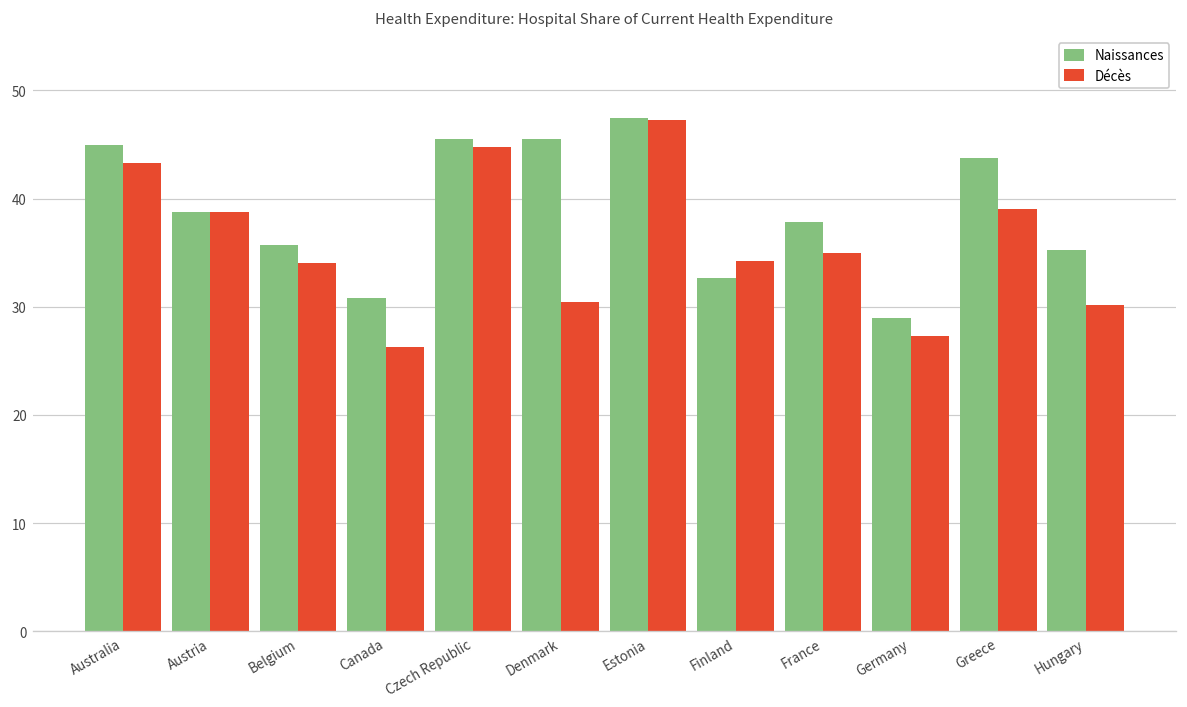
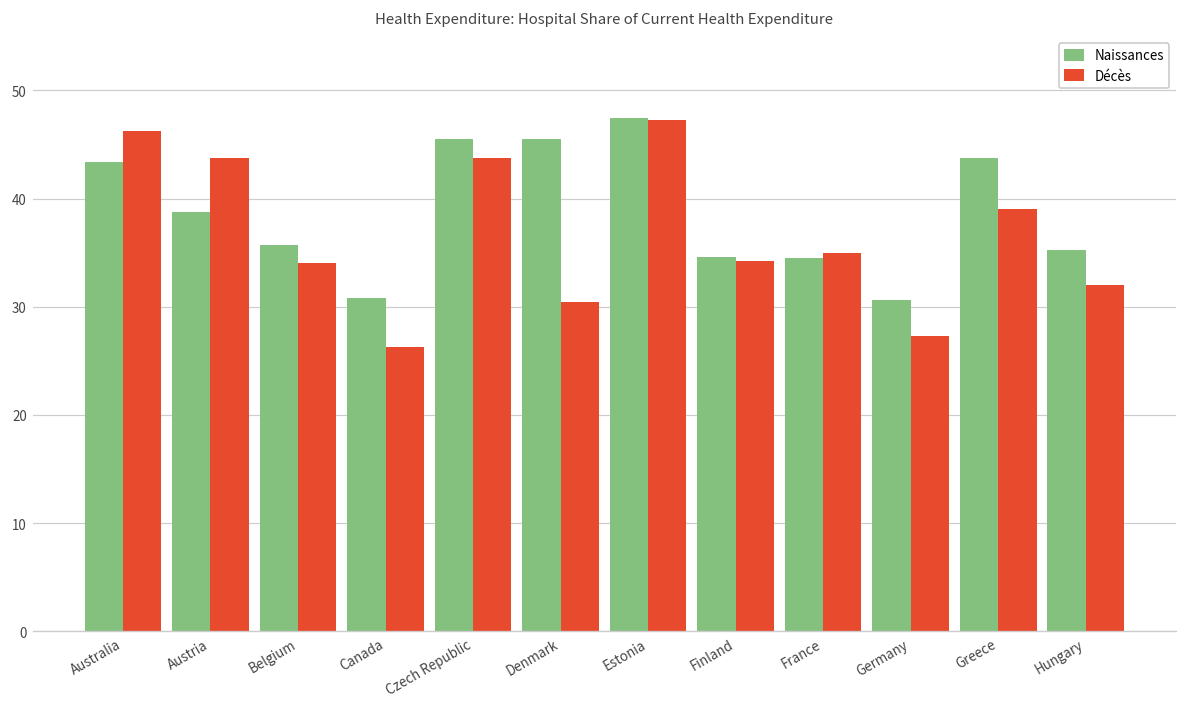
  {
    "Naissances": {
-     "Australia": 45,
+     "Australia": 43,
      "Austria": 39,
      "Belgium": 36,
      "Canada": 31,
      "Czech Republic": 45,
      "Denmark": 46,
      "Estonia": 47,
-     "Finland": 33,
-     "France": 38,
-     "Germany": 29,
+     "Finland": 35,
+     "France": 35,
+     "Germany": 31,
      "Greece": 44,
      "Hungary": 35
    },
    "Décès": {
-     "Australia": 43,
-     "Austria": 39,
+     "Australia": 46,
+     "Austria": 44,
      "Belgium": 34,
      "Canada": 26,
-     "Czech Republic": 45,
+     "Czech Republic": 44,
      "Denmark": 30,
      "Estonia": 47,
      "Finland": 34,
      "France": 35,
      "Germany": 27,
      "Greece": 39,
-     "Hungary": 30
+     "Hungary": 32
    }
  }
